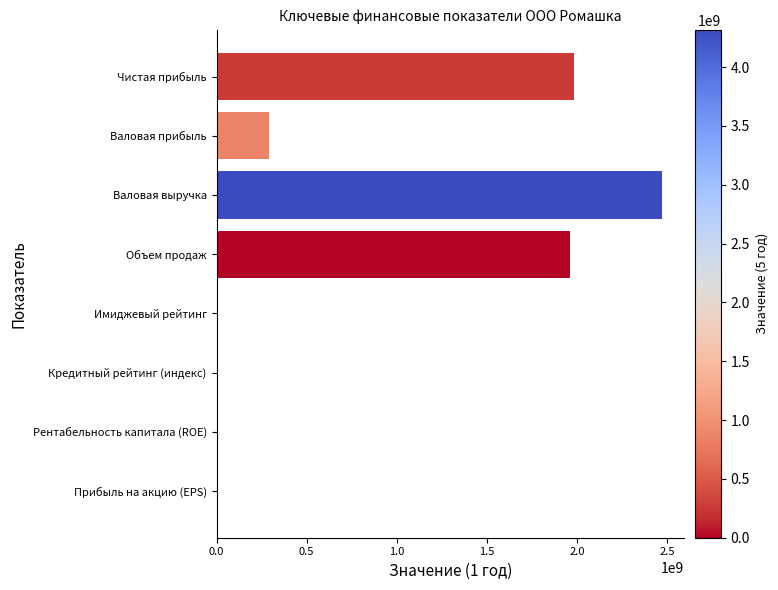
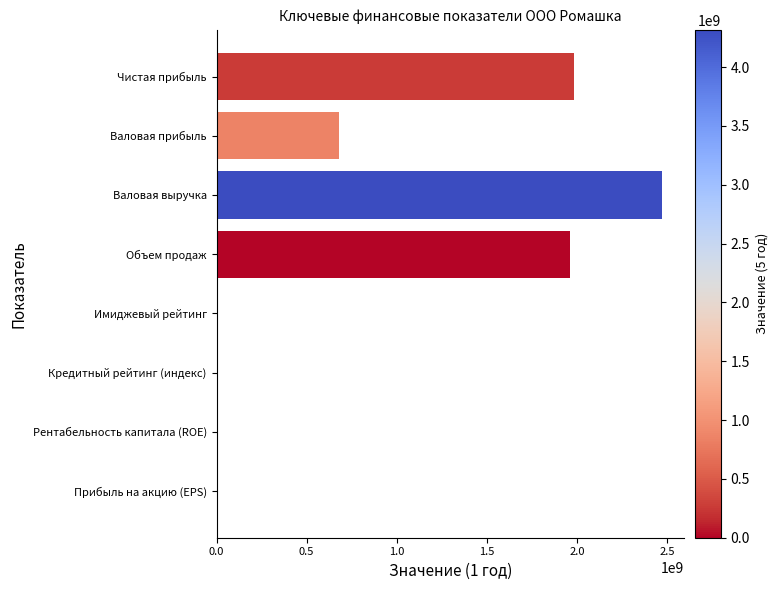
  {
    "Чистая прибыль": 1980000000,
-   "Валовая прибыль": 290000000,
+   "Валовая прибыль": 680000000,
    "Валовая выручка": 2470000000,
    "Объем продаж": 1960000000
  }
